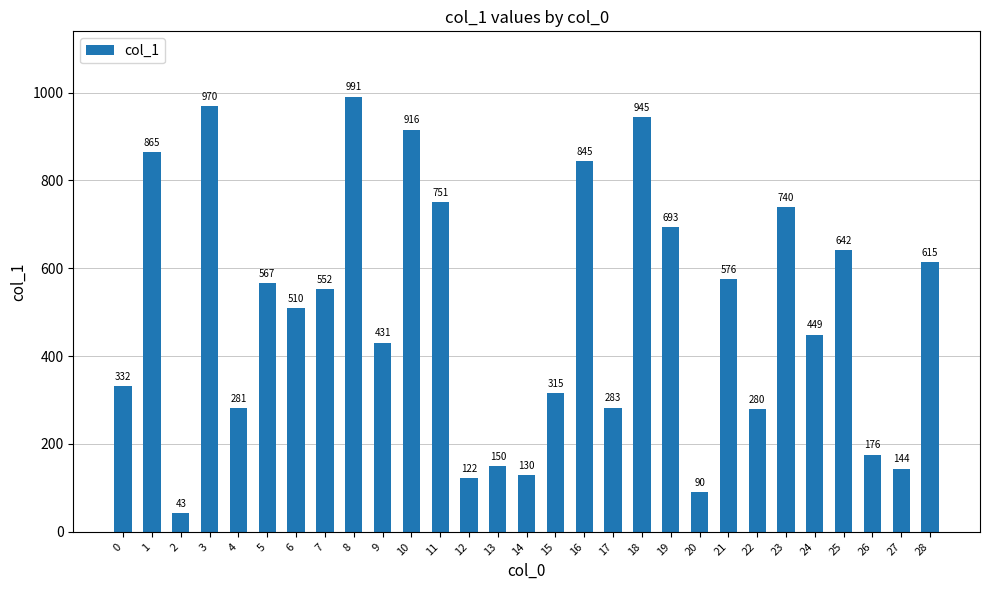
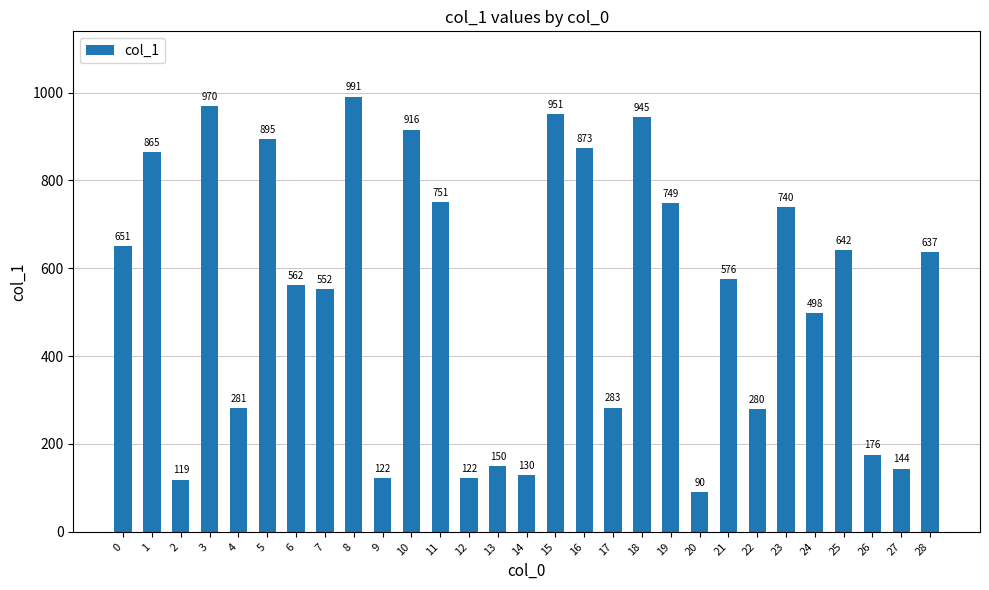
  {
-   "0": 332,
+   "0": 651,
    "1": 865,
-   "2": 43,
+   "2": 119,
    "3": 970,
    "4": 281,
-   "5": 567,
-   "6": 510,
+   "5": 895,
+   "6": 562,
    "7": 552,
    "8": 991,
-   "9": 431,
+   "9": 122,
    "10": 916,
    "11": 751,
    "12": 122,
    "13": 150,
    "14": 130,
-   "15": 315,
-   "16": 845,
+   "15": 951,
+   "16": 873,
    "17": 283,
    "18": 945,
-   "19": 693,
+   "19": 749,
    "20": 90,
    "21": 576,
    "22": 280,
    "23": 740,
-   "24": 449,
+   "24": 498,
    "25": 642,
    "26": 176,
    "27": 144,
-   "28": 615
+   "28": 637
  }
